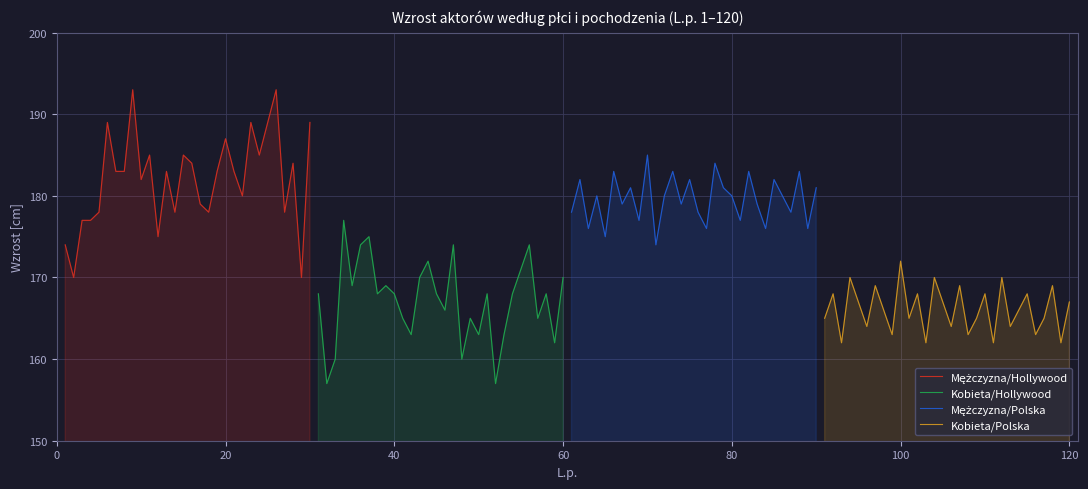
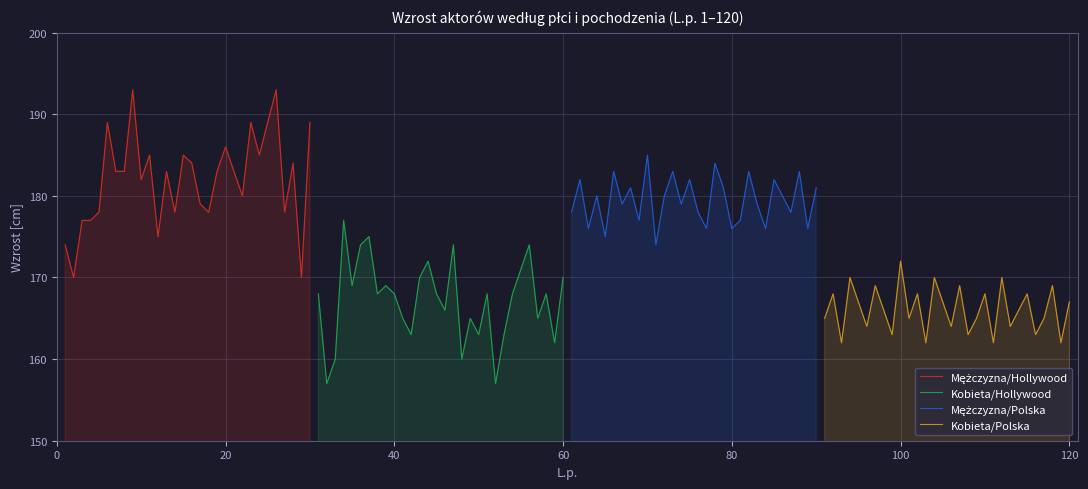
  {
    "Mężczyzna/Hollywood": {
-     "20": 187
+     "20": 186
    },
    "Kobieta/Hollywood": {
      "40": 168,
      "60": 170
    },
    "Mężczyzna/Polska": {
-     "80": 180
+     "80": 176
    },
    "Kobieta/Polska": {
      "100": 172,
      "120": 167
    }
  }
